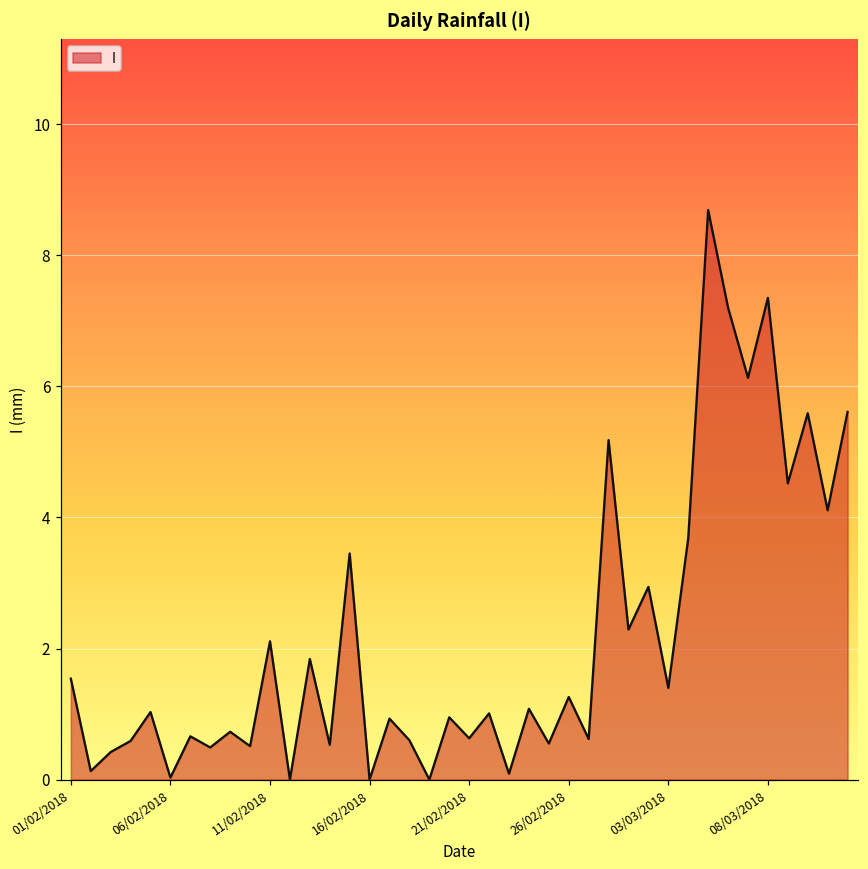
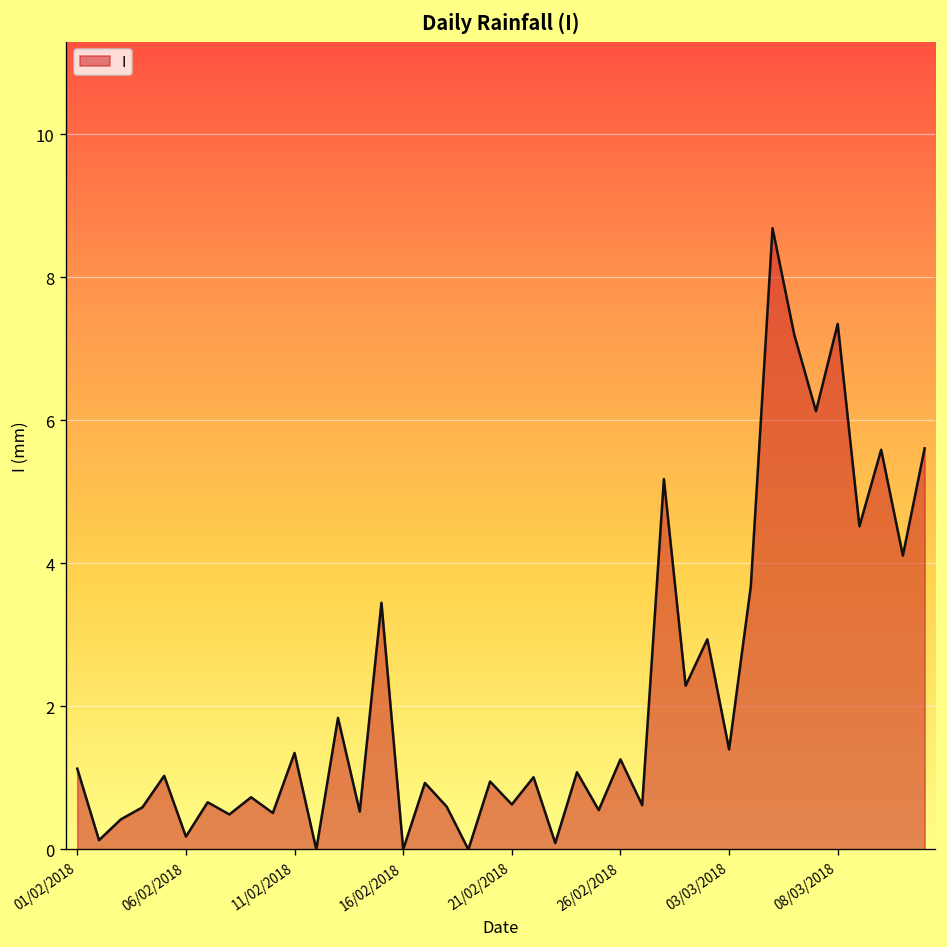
  {
-   "01/02/2018": 1.5,
-   "06/02/2018": 0.0,
-   "11/02/2018": 2.1,
+   "01/02/2018": 1.1,
+   "06/02/2018": 0.2,
+   "11/02/2018": 1.4,
    "16/02/2018": 0.0,
    "21/02/2018": 0.6,
    "26/02/2018": 1.3,
    "03/03/2018": 1.4,
    "08/03/2018": 7.4
  }
